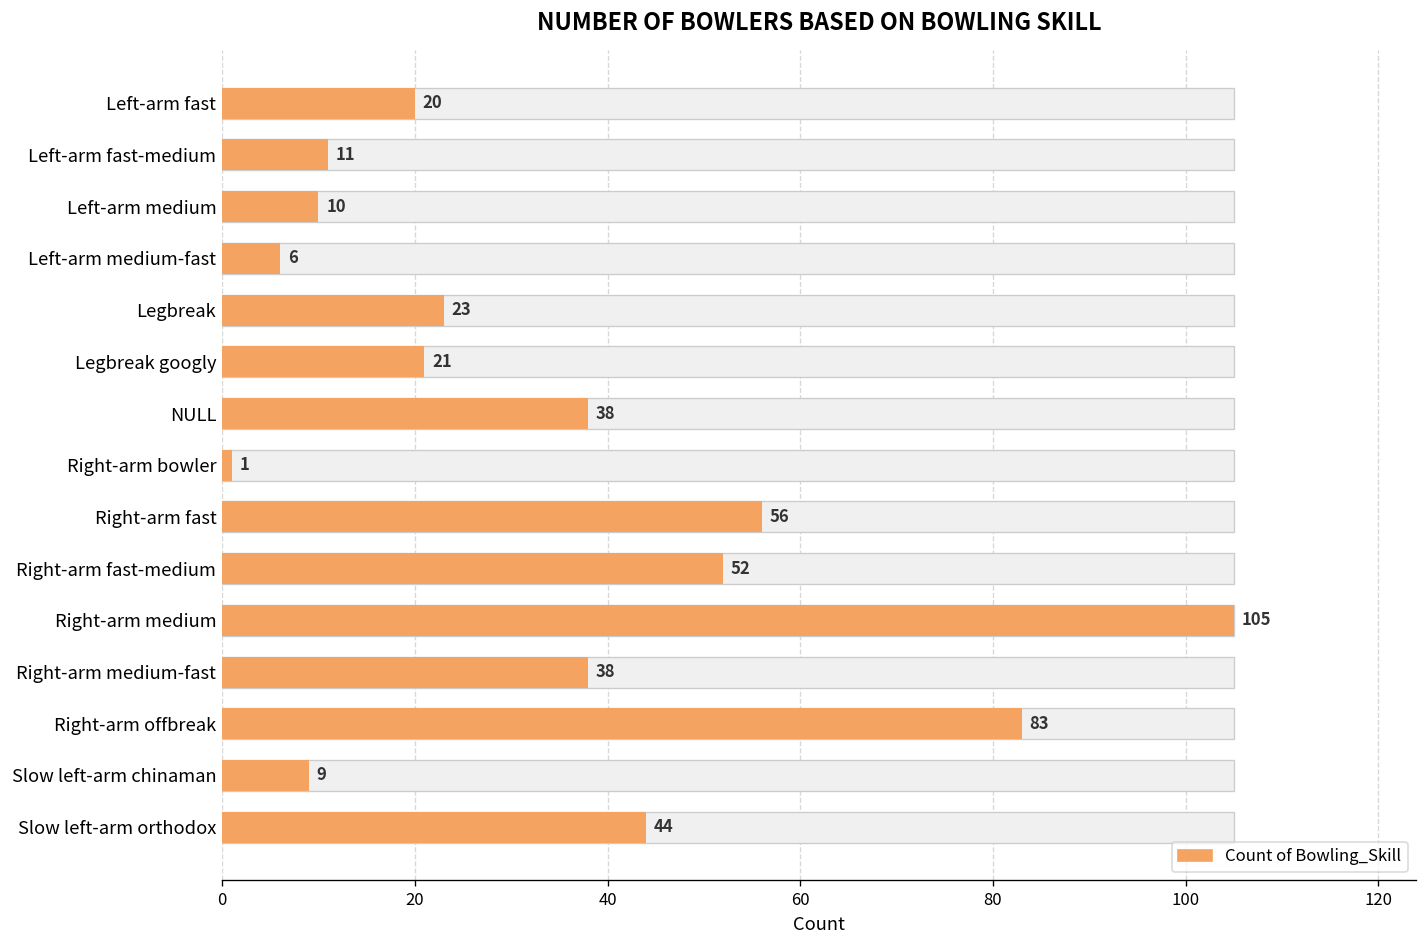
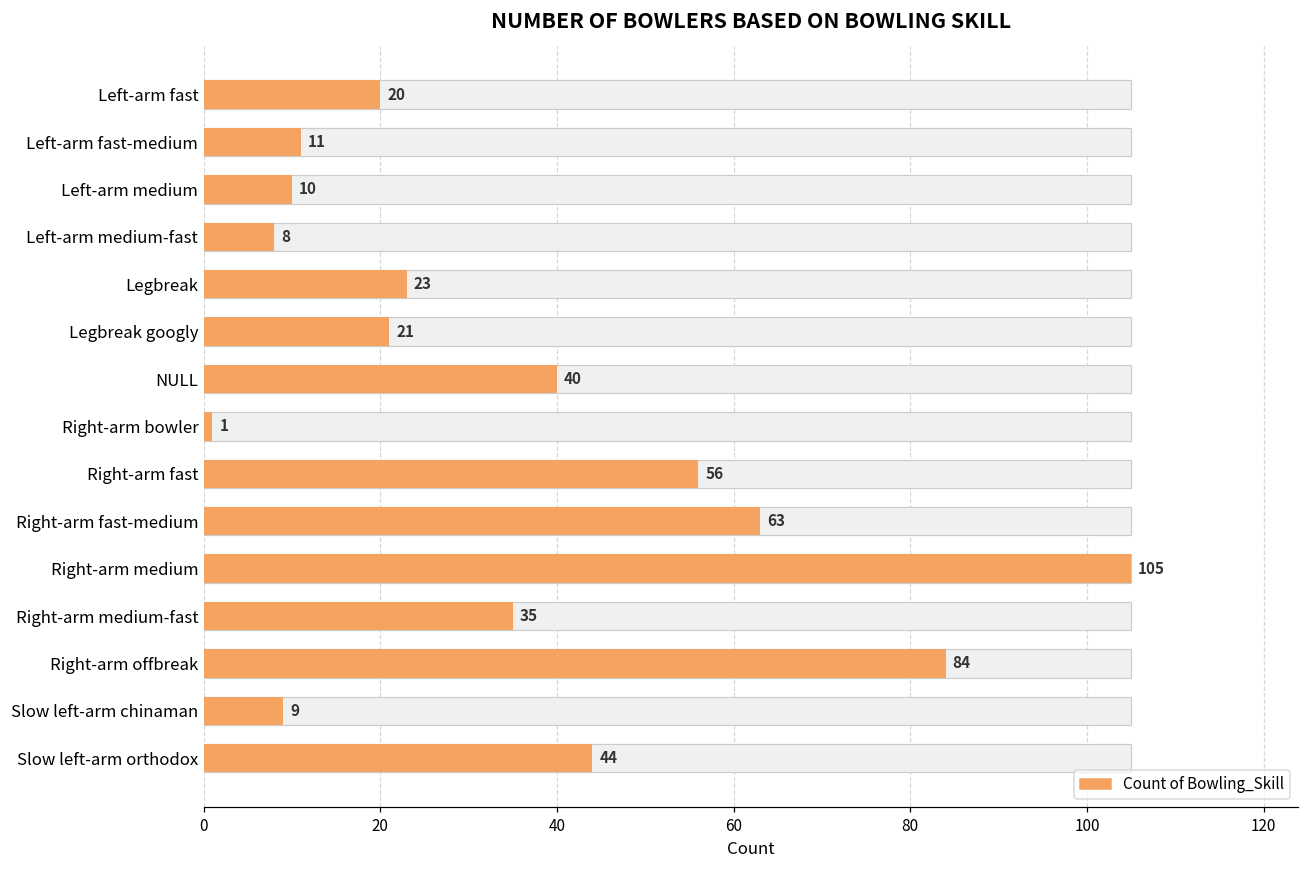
  {
    "Count of Bowling_Skill": {
-     "Left-arm medium-fast": 6,
-     "NULL": 38,
-     "Right-arm fast-medium": 52,
+     "Left-arm medium-fast": 8,
+     "NULL": 40,
+     "Right-arm fast-medium": 63,
      "Right-arm medium": 105,
-     "Right-arm medium-fast": 38,
-     "Right-arm offbreak": 83
+     "Right-arm medium-fast": 35,
+     "Right-arm offbreak": 84
    }
  }
